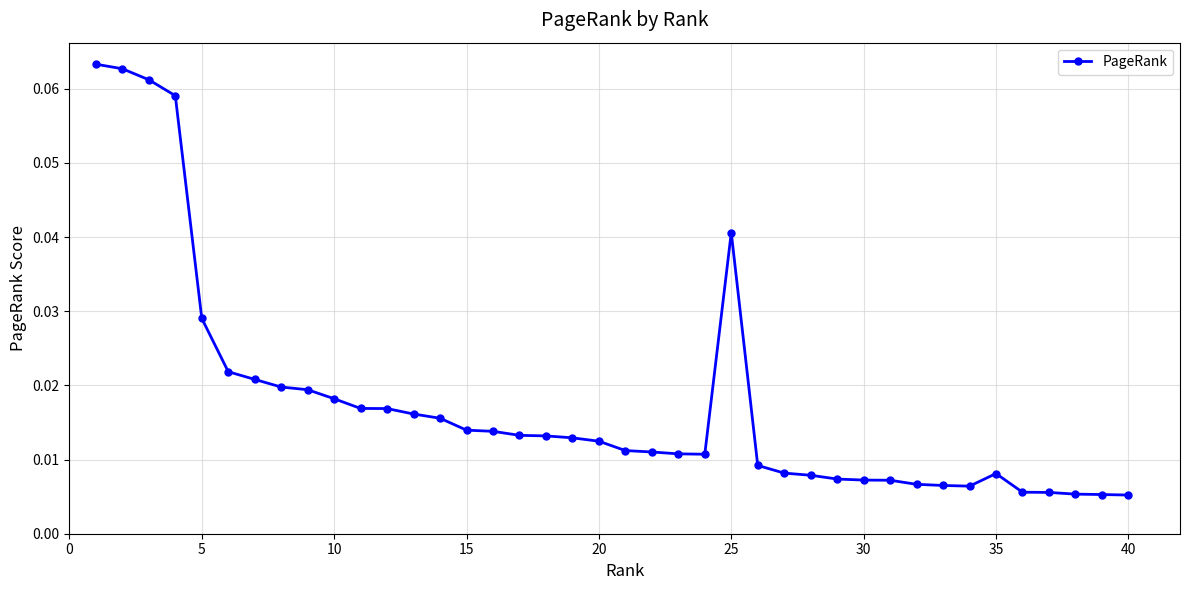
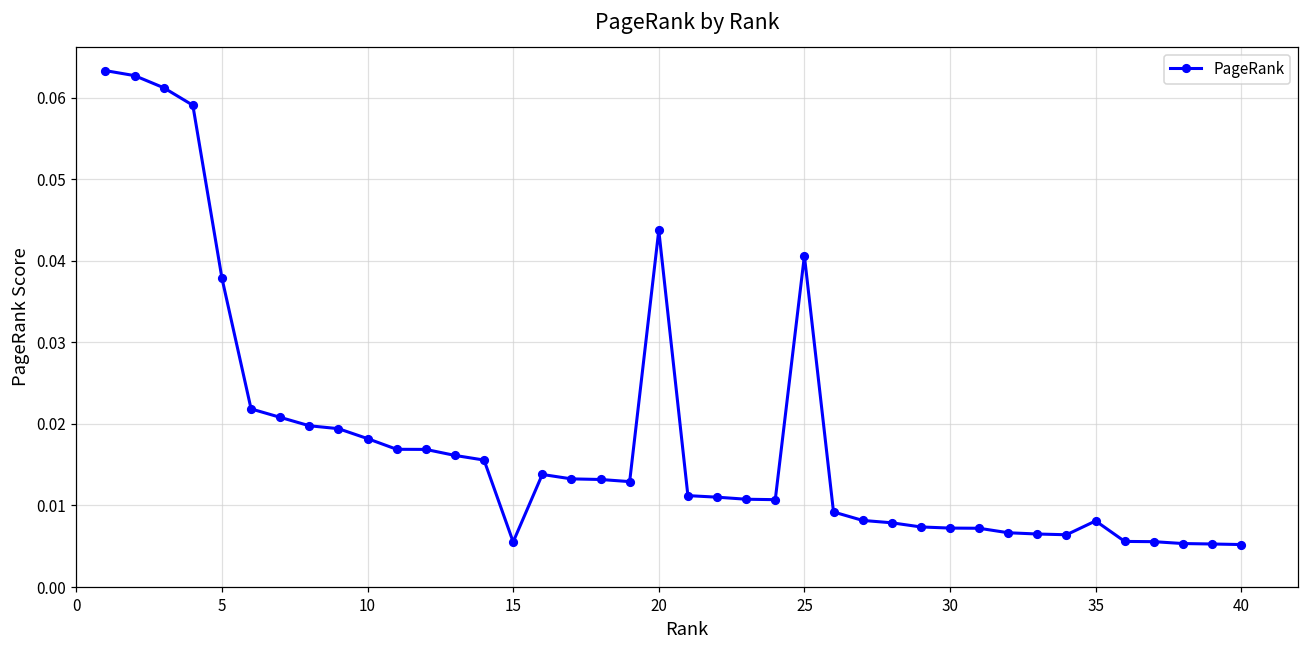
  {
-   "5": 0.029,
+   "5": 0.038,
    "10": 0.018,
-   "15": 0.014,
-   "20": 0.012,
+   "15": 0.006,
+   "20": 0.044,
    "25": 0.041,
    "30": 0.007,
    "35": 0.008,
    "40": 0.005
  }
